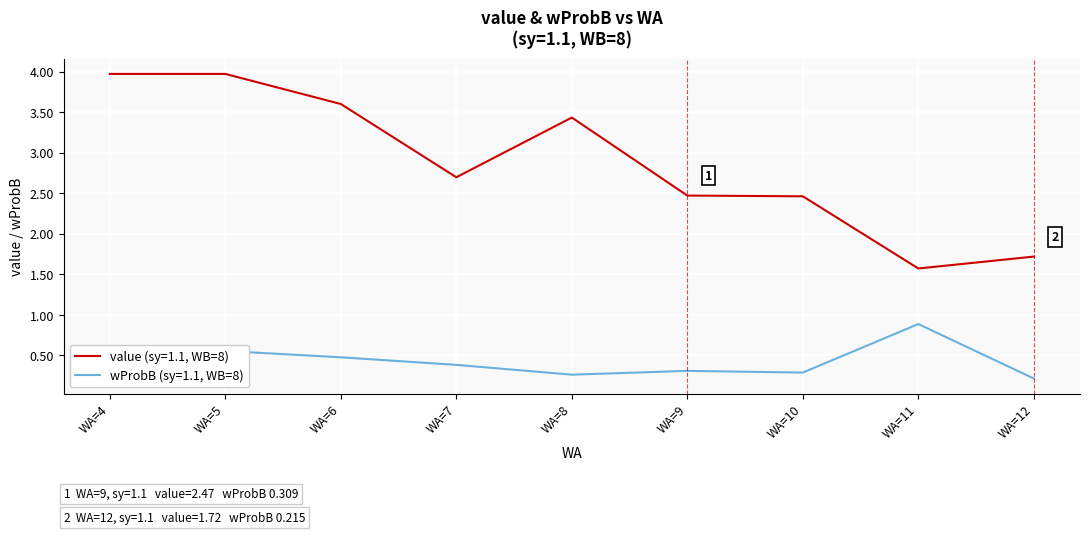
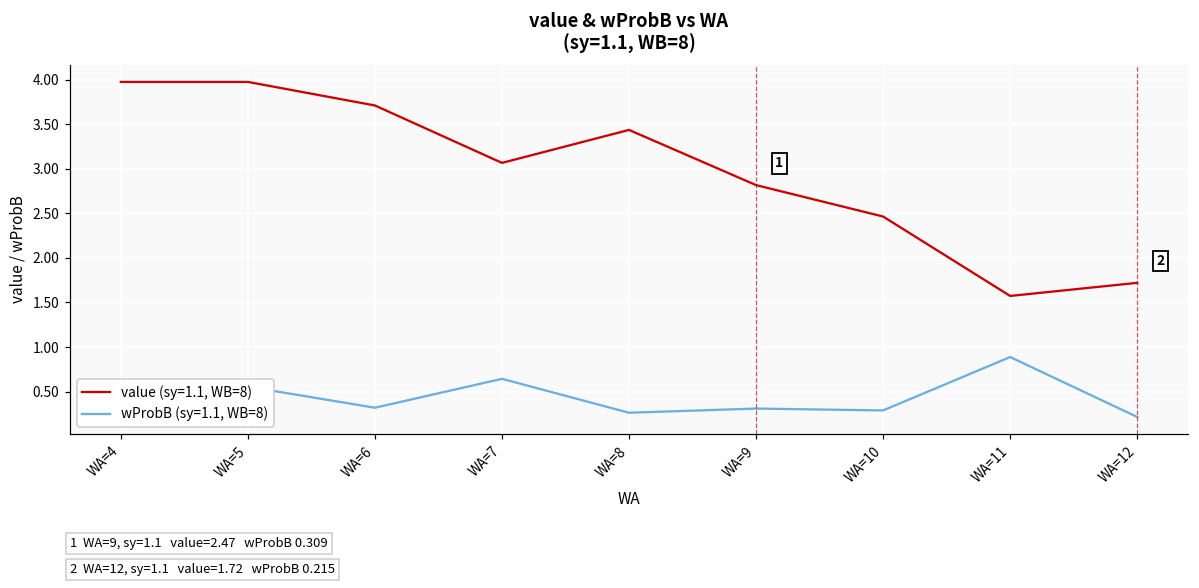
  {
    "value (sy=1.1, WB=8)": {
      "WA=4": 4.0,
      "WA=5": 4.0,
-     "WA=6": 3.6,
-     "WA=7": 2.7,
+     "WA=6": 3.7,
+     "WA=7": 3.1,
      "WA=8": 3.4,
-     "WA=9": 2.5,
+     "WA=9": 2.8,
      "WA=10": 2.5,
      "WA=11": 1.6
    },
    "wProbB (sy=1.1, WB=8)": {
-     "WA=6": 0.5,
-     "WA=7": 0.4,
+     "WA=6": 0.3,
+     "WA=7": 0.6,
      "WA=8": 0.3,
      "WA=9": 0.3,
      "WA=10": 0.3,
      "WA=11": 0.9,
      "WA=12": 0.2
    }
  }
